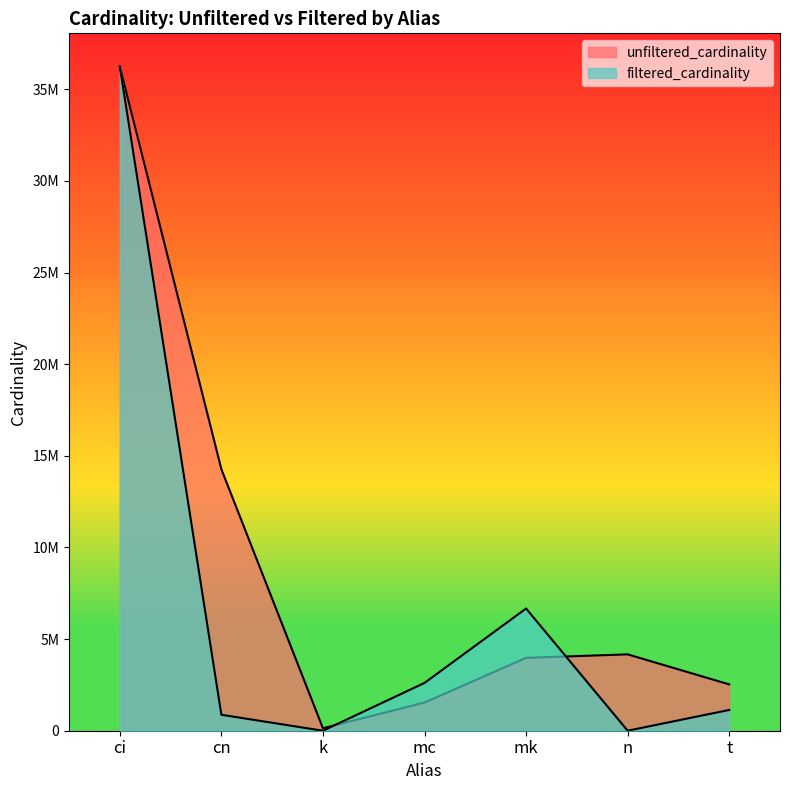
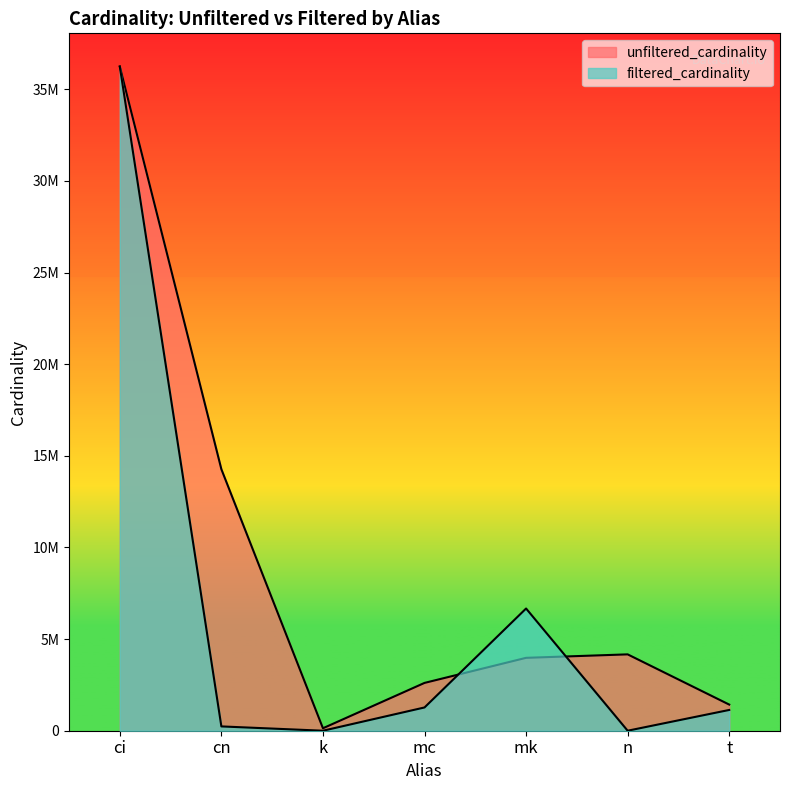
  {
    "unfiltered_cardinality": {
      "cn": 14300000,
-     "mc": 1500000,
+     "mc": 2600000,
      "mk": 4000000,
      "n": 4200000,
-     "t": 2500000
+     "t": 1400000
    },
    "filtered_cardinality": {
-     "cn": 900000,
-     "mc": 2600000,
+     "cn": 200000,
+     "mc": 1300000,
      "mk": 6700000,
      "n": 0,
      "t": 1100000
    }
  }
